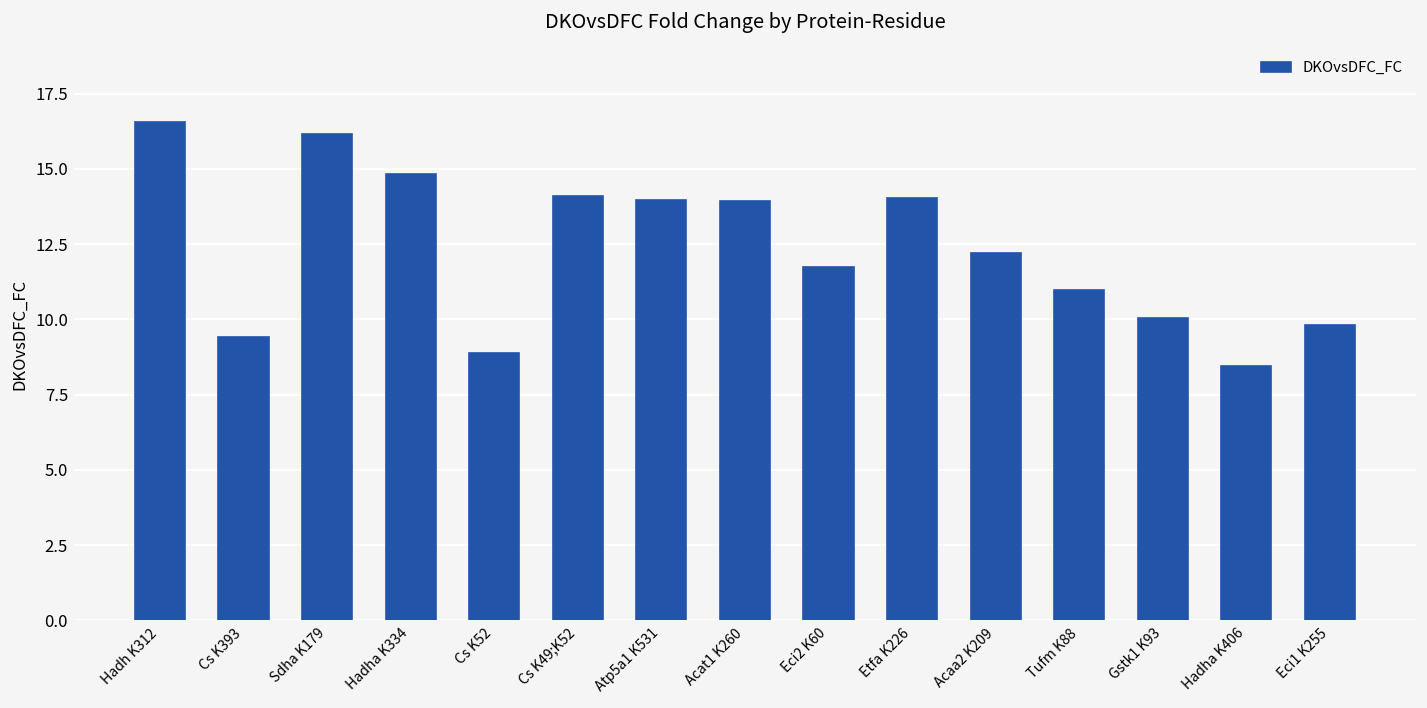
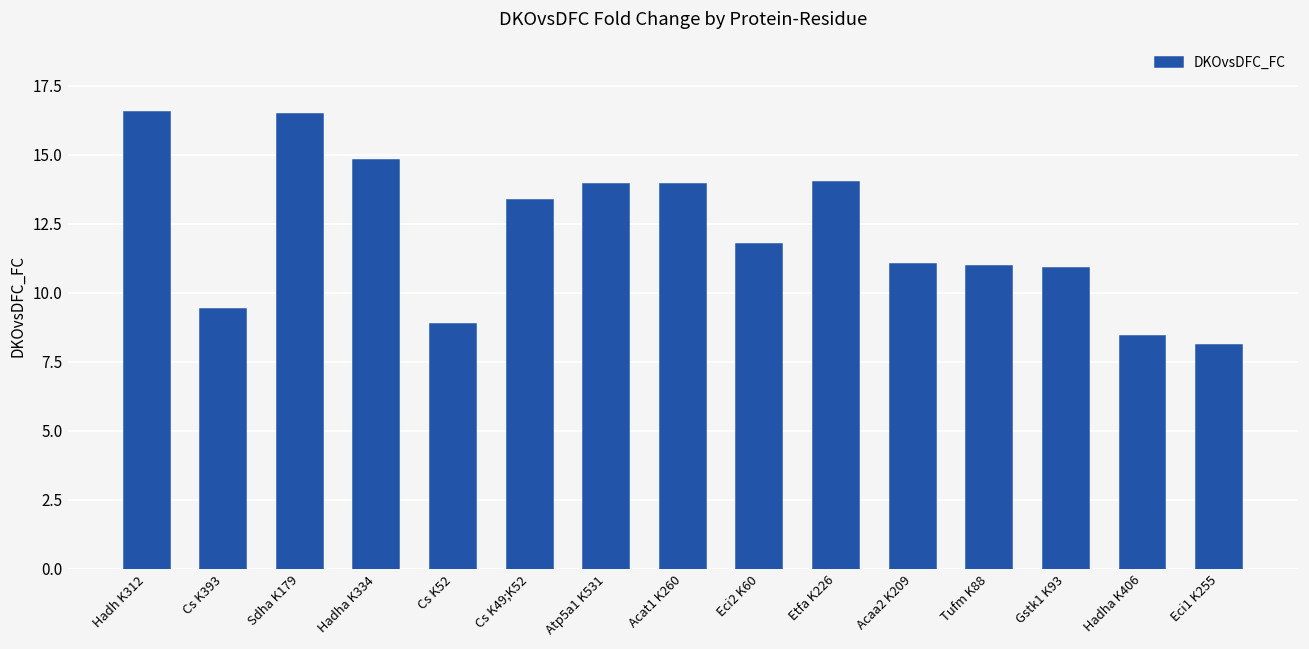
  {
    "Hadh K312": 16.6,
    "Cs K393": 9.4,
-   "Sdha K179": 16.2,
+   "Sdha K179": 16.5,
    "Hadha K334": 14.8,
    "Cs K52": 8.9,
-   "Cs K49;K52": 14.1,
+   "Cs K49;K52": 13.4,
    "Atp5a1 K531": 14.0,
    "Acat1 K260": 14.0,
    "Eci2 K60": 11.8,
    "Etfa K226": 14.0,
-   "Acaa2 K209": 12.2,
+   "Acaa2 K209": 11.1,
    "Tufm K88": 11.0,
-   "Gstk1 K93": 10.1,
+   "Gstk1 K93": 10.9,
    "Hadha K406": 8.4,
-   "Eci1 K255": 9.8
+   "Eci1 K255": 8.1
  }
